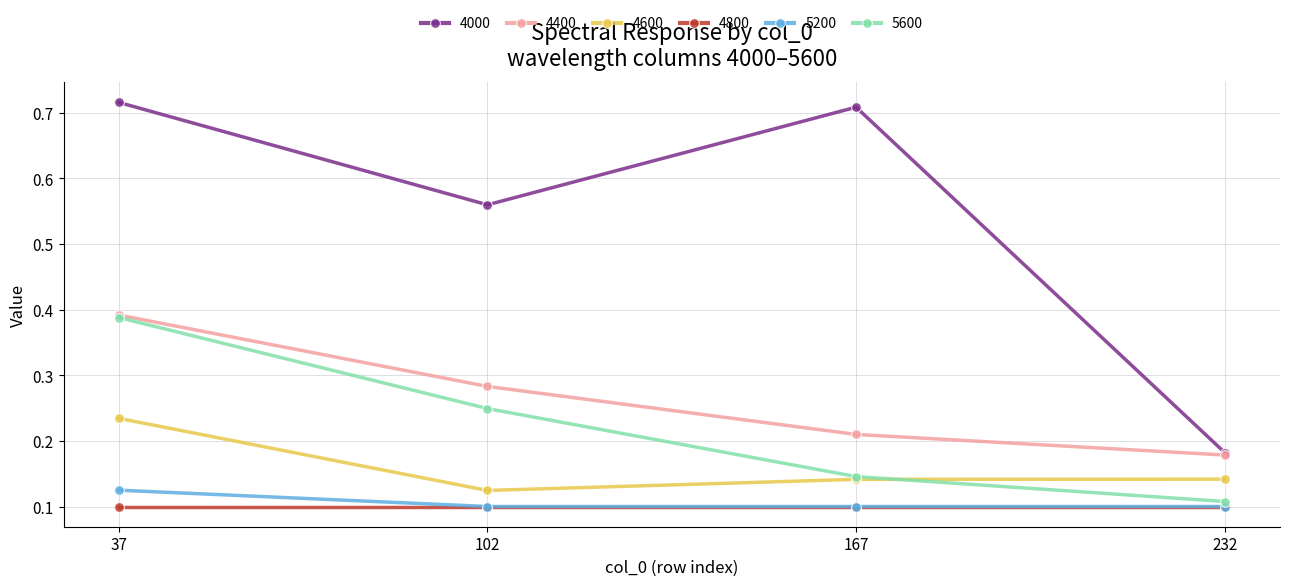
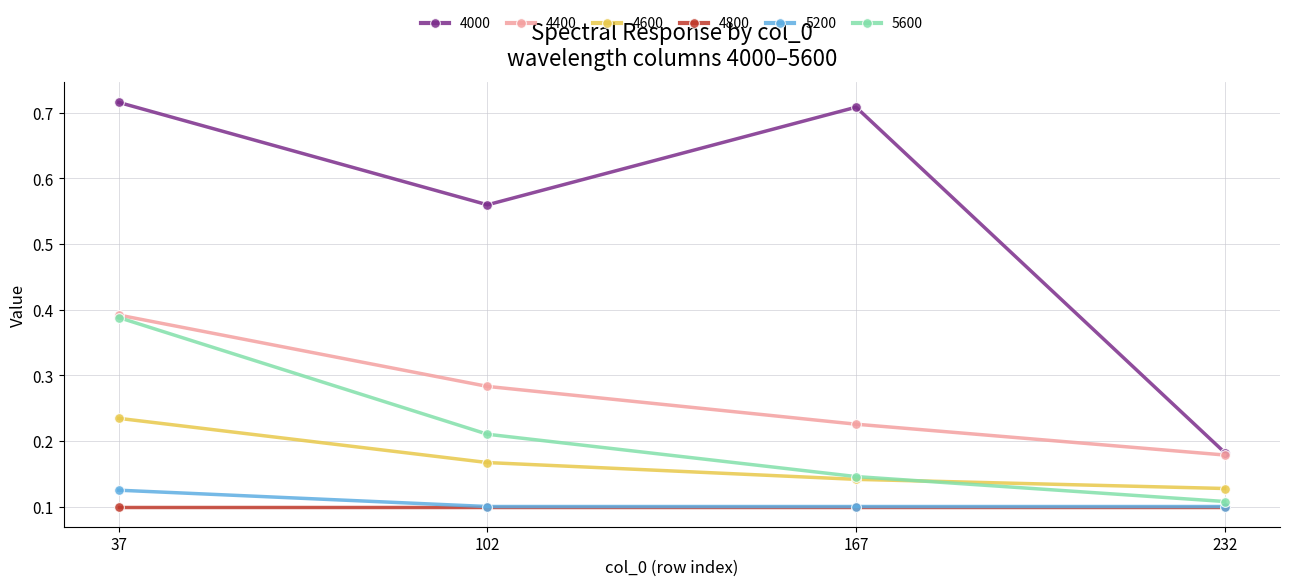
  {
    "4000": {
      "37": 0.72,
      "102": 0.56,
      "167": 0.71
    },
    "4400": {
      "102": 0.28,
-     "167": 0.21
+     "167": 0.23
    },
    "4600": {
      "37": 0.23,
-     "102": 0.12,
+     "102": 0.17,
      "167": 0.14,
-     "232": 0.14
+     "232": 0.13
    },
    "4800": {
      "37": 0.10
    },
    "5200": {
      "37": 0.12
    },
    "5600": {
-     "102": 0.25,
+     "102": 0.21,
      "167": 0.15,
      "232": 0.11
    }
  }
